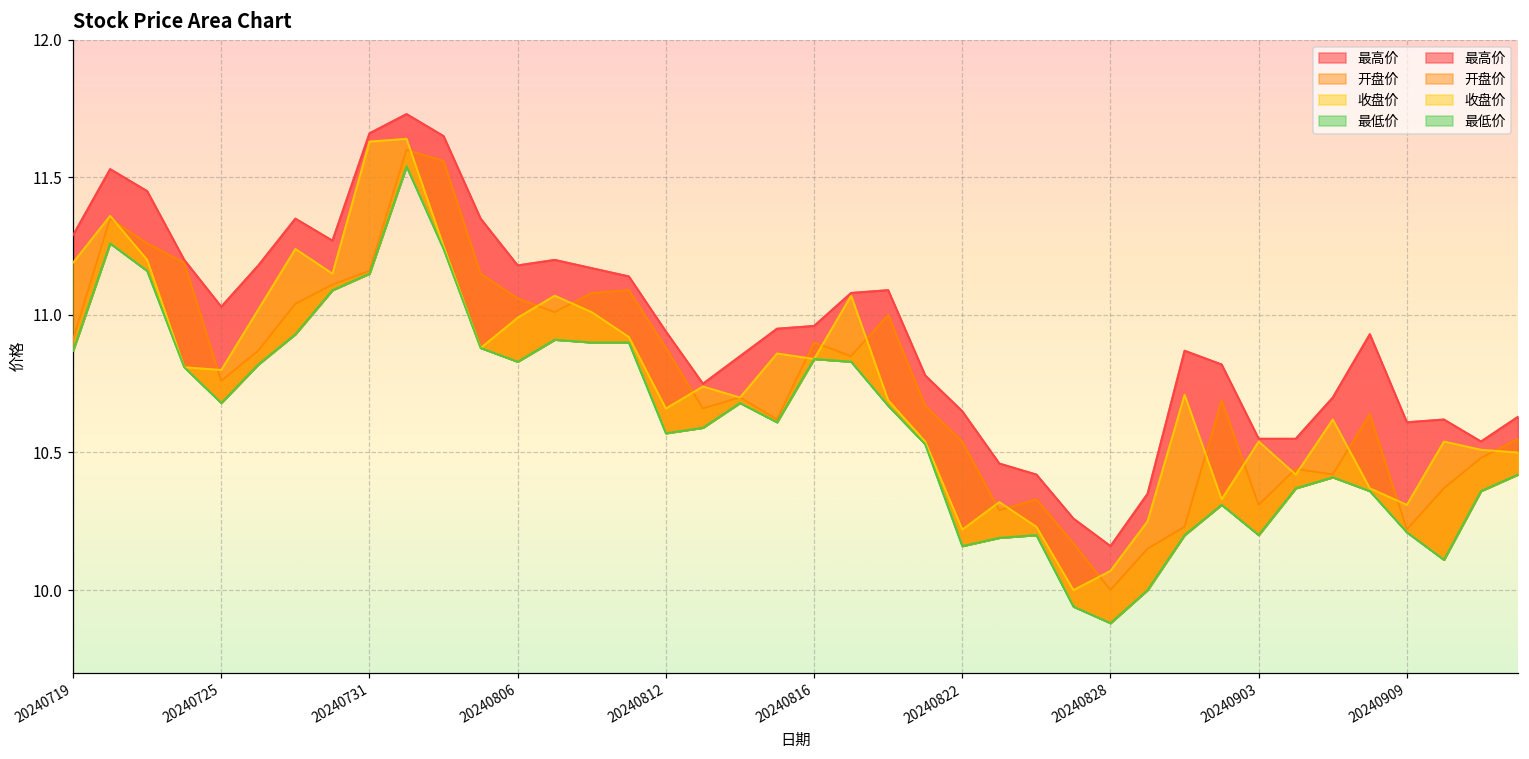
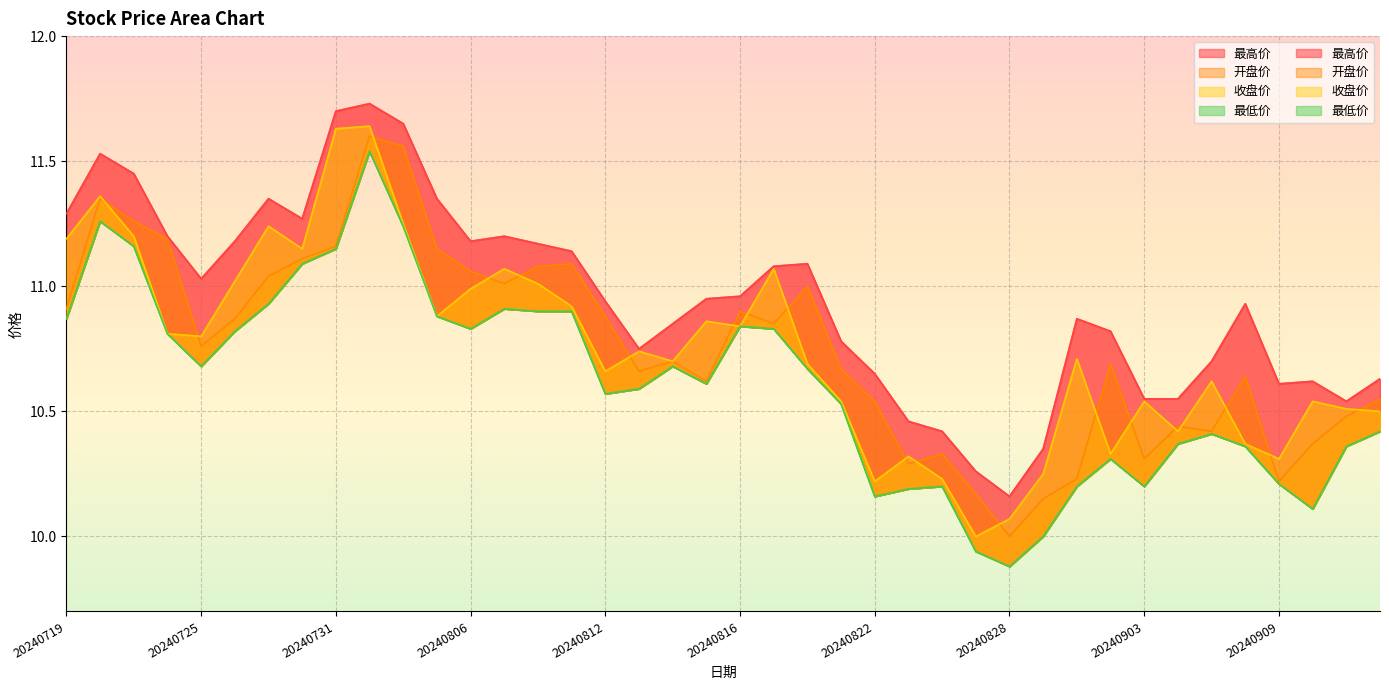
  {
    "最高价": {
      "20240719": 11.29,
      "20240725": 11.03,
-     "20240731": 11.66,
+     "20240731": 11.70,
      "20240806": 11.18,
      "20240812": 10.94,
      "20240816": 10.96,
      "20240822": 10.65,
      "20240828": 10.16,
      "20240909": 10.61
    },
    "最低价": {
      "20240719": 10.87,
      "20240725": 10.68,
      "20240806": 10.83,
      "20240812": 10.57,
      "20240822": 10.16,
      "20240828": 9.88,
      "20240903": 10.20
    }
  }
